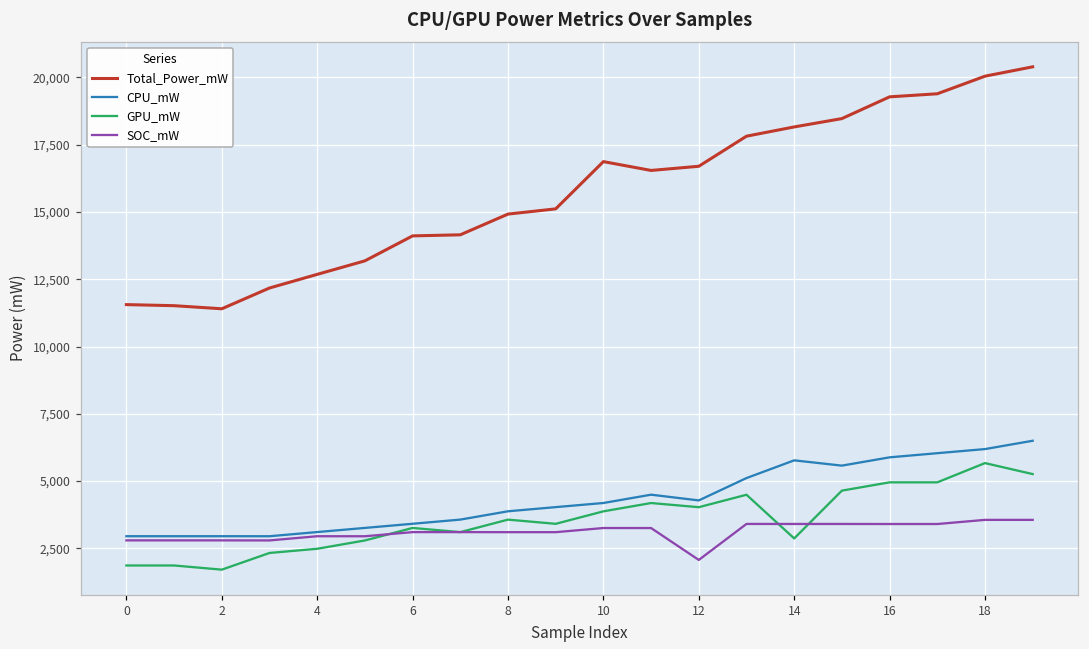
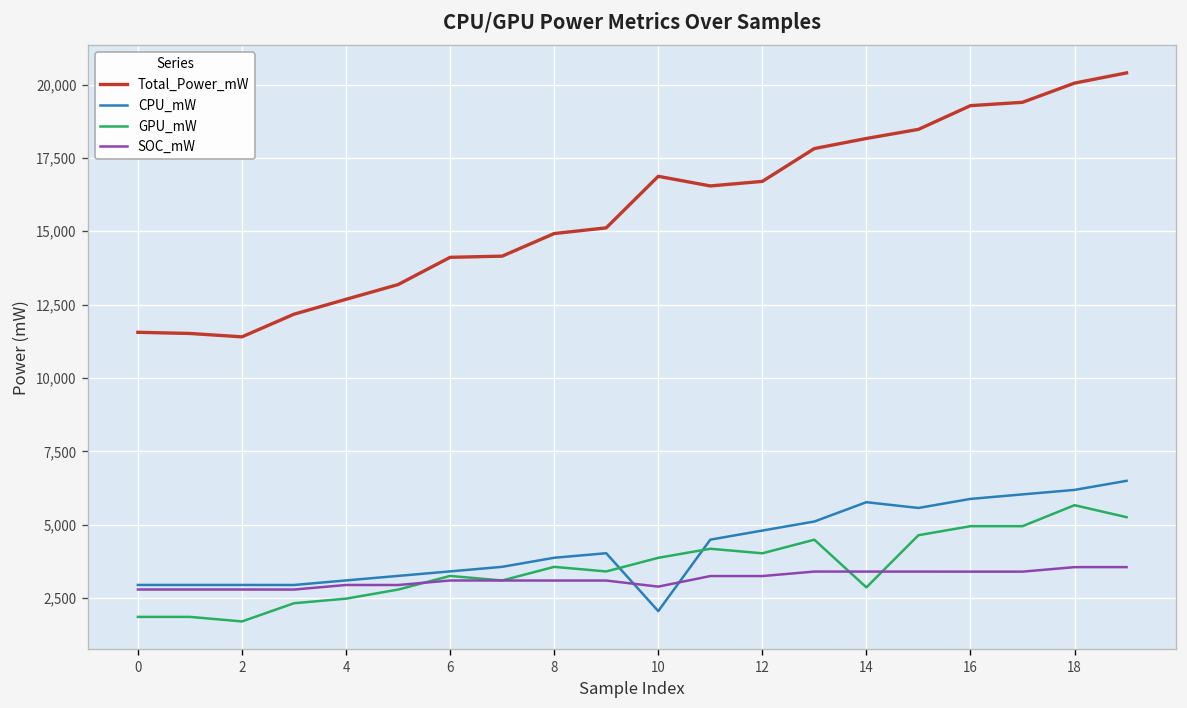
  {
    "Total_Power_mW": {
      "0": "11,600",
      "2": "11,400",
      "4": "12,700",
      "6": "14,100",
      "8": "14,900",
      "10": "16,900",
      "12": "16,700",
      "14": "18,200",
      "16": "19,300",
      "18": "20,000"
    },
    "CPU_mW": {
      "0": "3,000",
      "2": "3,000",
      "4": "3,100",
      "6": "3,400",
      "8": "3,900",
-     "10": "4,200",
-     "12": "4,300",
+     "10": "2,100",
+     "12": "4,800",
      "14": "5,800",
      "16": "5,900",
      "18": "6,200"
    },
    "GPU_mW": {
      "0": "1,900",
      "2": "1,700",
      "4": "2,500",
      "6": "3,300",
      "8": "3,600",
      "10": "3,900",
      "12": "4,000",
      "14": "2,900",
      "16": "5,000",
      "18": "5,700"
    },
    "SOC_mW": {
      "0": "2,800",
      "2": "2,800",
      "4": "3,000",
      "6": "3,100",
      "8": "3,100",
-     "10": "3,300",
-     "12": "2,100",
+     "10": "2,900",
+     "12": "3,300",
      "14": "3,400",
      "16": "3,400",
      "18": "3,600"
    }
  }
